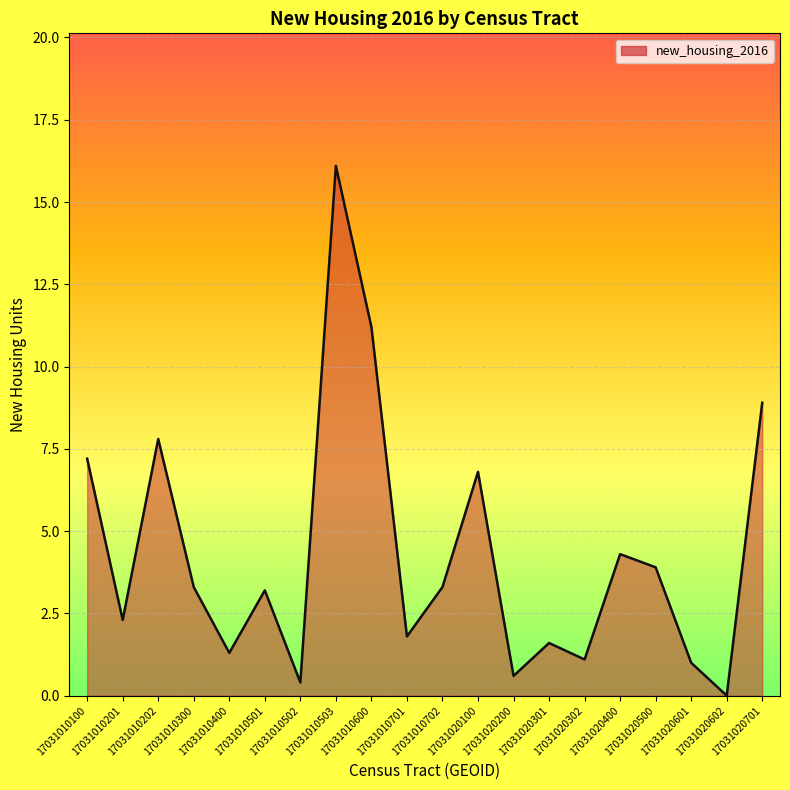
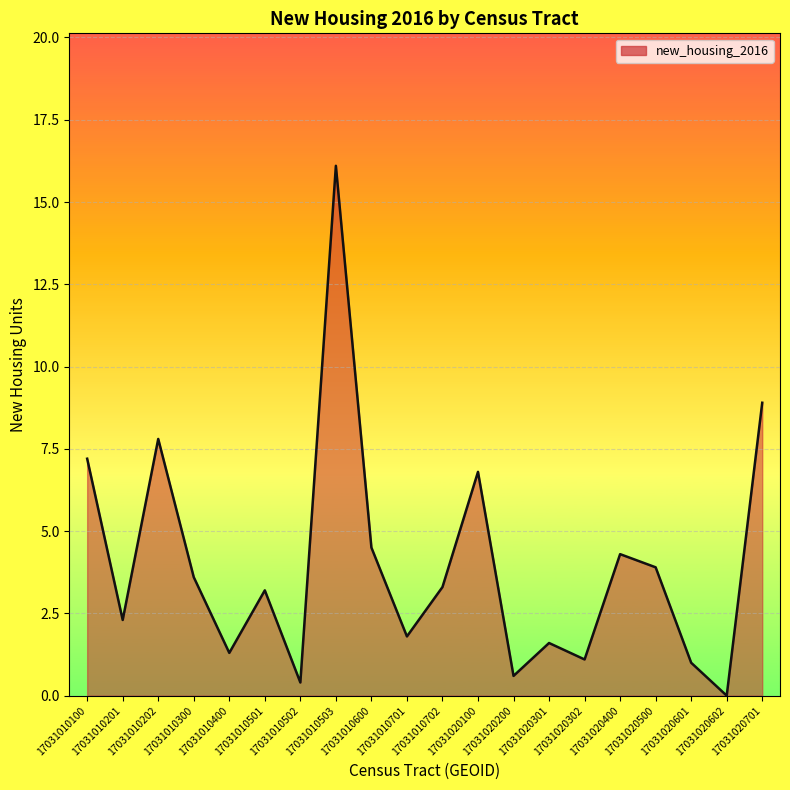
  {
    "17031010100": 7.2,
    "17031010201": 2.3,
    "17031010202": 7.8,
-   "17031010300": 3.3,
+   "17031010300": 3.6,
    "17031010400": 1.3,
    "17031010501": 3.2,
    "17031010502": 0.4,
    "17031010503": 16.1,
-   "17031010600": 11.2,
+   "17031010600": 4.5,
    "17031010701": 1.8,
    "17031010702": 3.3,
    "17031020100": 6.8,
    "17031020200": 0.6,
    "17031020301": 1.6,
    "17031020302": 1.1,
    "17031020400": 4.3,
    "17031020500": 3.9,
    "17031020601": 1.0,
    "17031020602": 0.0,
    "17031020701": 8.9
  }
